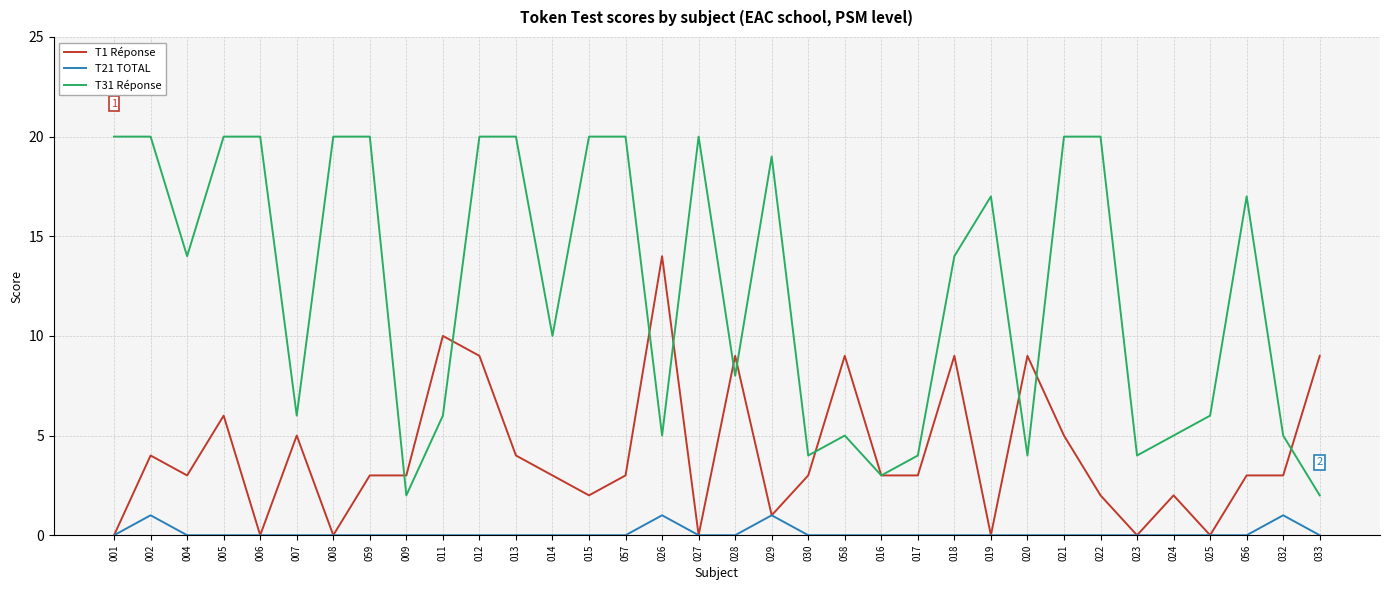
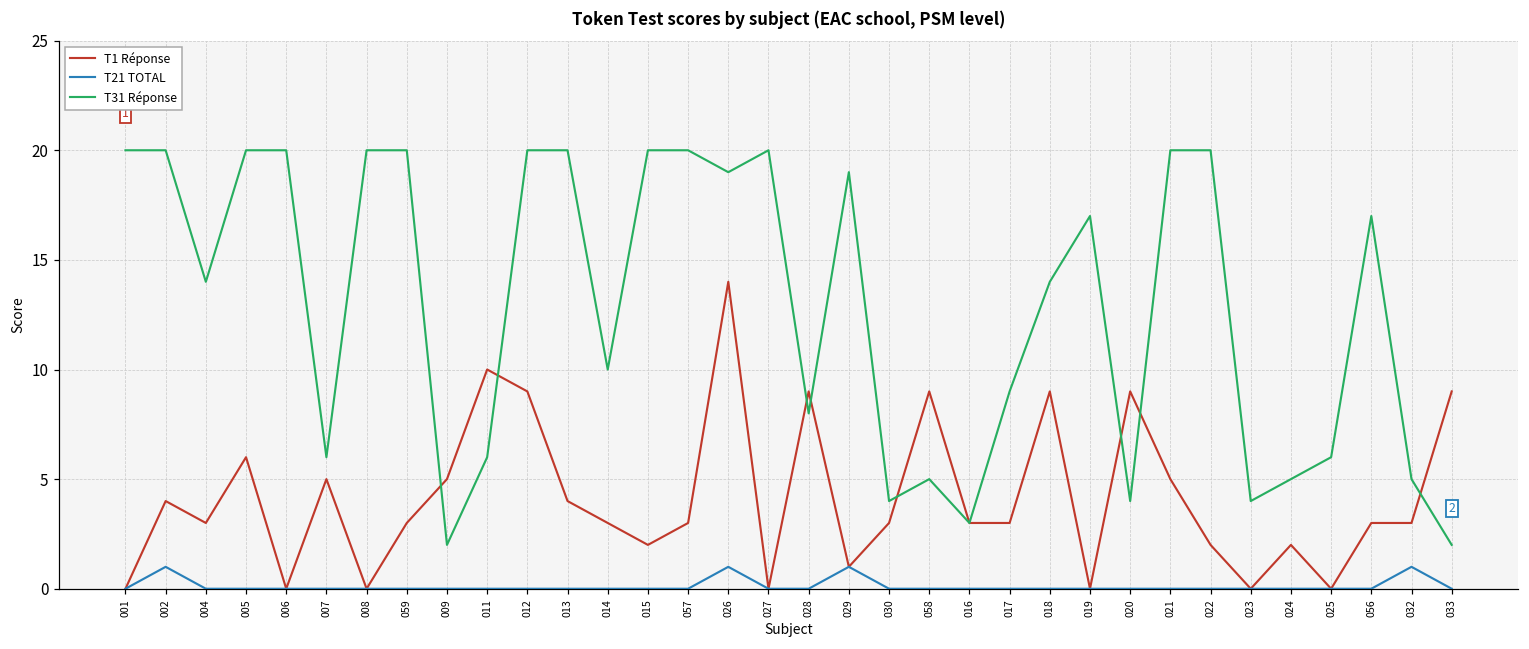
  {
    "T1 Réponse": {
      "002": 4,
      "004": 3,
      "005": 6,
      "007": 5,
      "059": 3,
-     "009": 3,
+     "009": 5,
      "011": 10,
      "012": 9,
      "013": 4,
      "014": 3,
      "015": 2,
      "057": 3,
      "026": 14,
      "028": 9,
      "030": 3,
      "058": 9,
      "017": 3,
      "018": 9,
      "020": 9,
      "021": 5,
      "022": 2,
      "024": 2,
      "056": 3,
      "032": 3,
      "033": 9
    },
    "T21 TOTAL": {
      "002": 1,
      "004": 0,
      "005": 0,
      "007": 0,
      "059": 0,
      "009": 0,
      "011": 0,
      "012": 0,
      "013": 0,
      "014": 0,
      "015": 0,
      "057": 0,
      "026": 1,
      "028": 0,
      "030": 0,
      "058": 0,
      "016": 0,
      "017": 0,
      "018": 0,
      "020": 0,
      "021": 0,
      "022": 0,
      "024": 0,
      "056": 0,
      "032": 1,
      "033": 0
    },
    "T31 Réponse": {
      "001": 20,
      "002": 20,
      "004": 14,
      "005": 20,
      "006": 20,
      "007": 6,
      "008": 20,
      "059": 20,
      "009": 2,
      "011": 6,
      "012": 20,
      "013": 20,
      "014": 10,
      "015": 20,
      "057": 20,
-     "026": 5,
+     "026": 19,
      "027": 20,
      "028": 8,
      "029": 19,
      "030": 4,
      "058": 5,
-     "017": 4,
+     "017": 9,
      "018": 14,
      "019": 17,
      "020": 4,
      "021": 20,
      "022": 20,
      "023": 4,
      "024": 5,
      "025": 6,
      "056": 17,
      "032": 5
    }
  }
